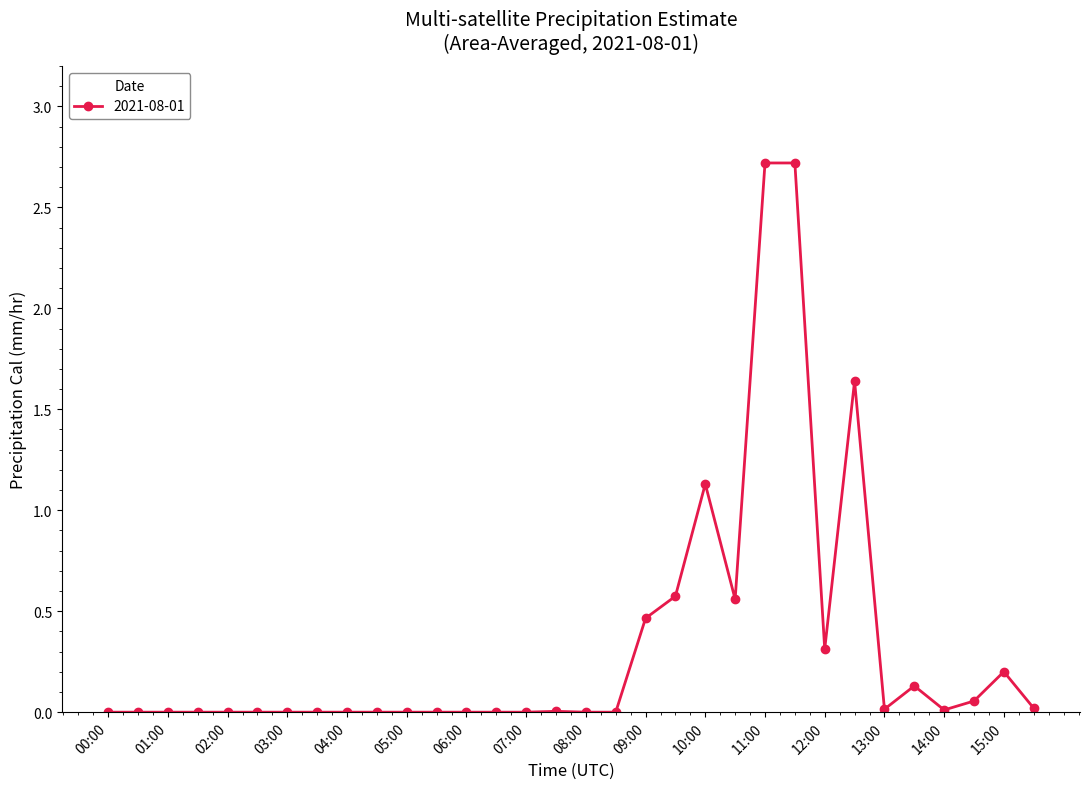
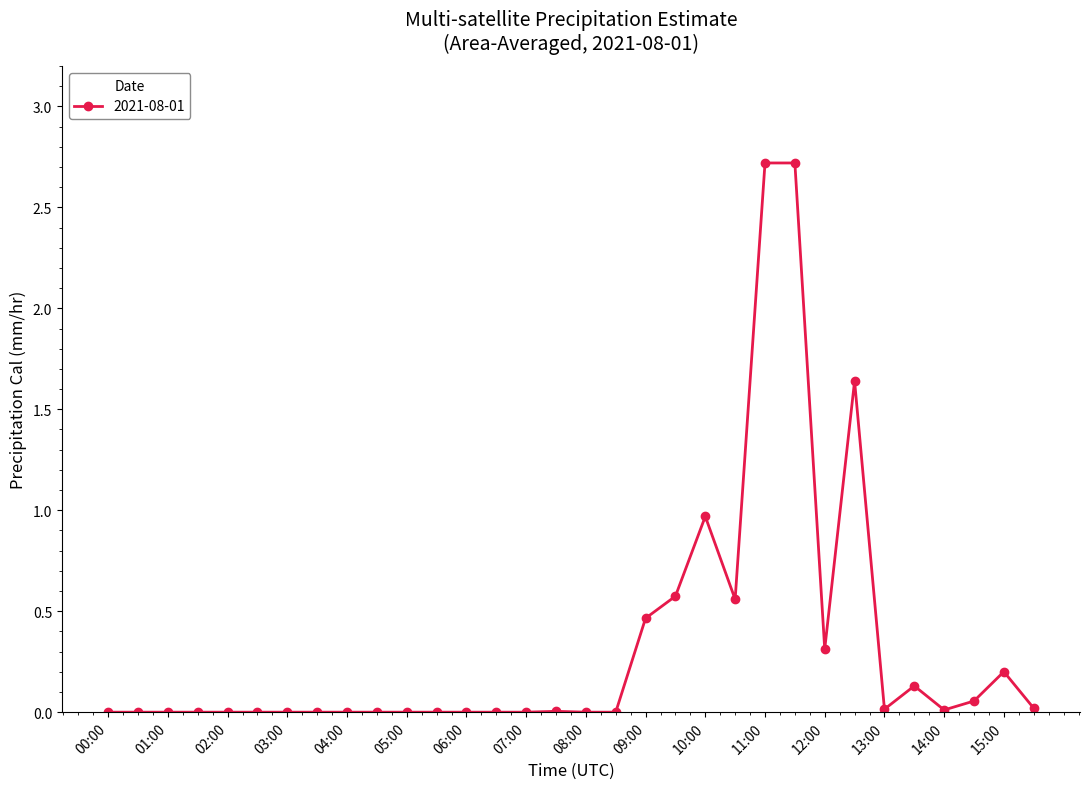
  {
    "00:00": 0.00,
    "01:00": 0.00,
    "02:00": 0.00,
    "03:00": 0.00,
    "04:00": 0.00,
    "05:00": 0.00,
    "06:00": 0.00,
    "07:00": 0.00,
    "08:00": 0.00,
    "09:00": 0.47,
-   "10:00": 1.13,
+   "10:00": 0.97,
    "11:00": 2.72,
    "12:00": 0.31,
    "13:00": 0.01,
    "14:00": 0.01,
    "15:00": 0.20
  }
